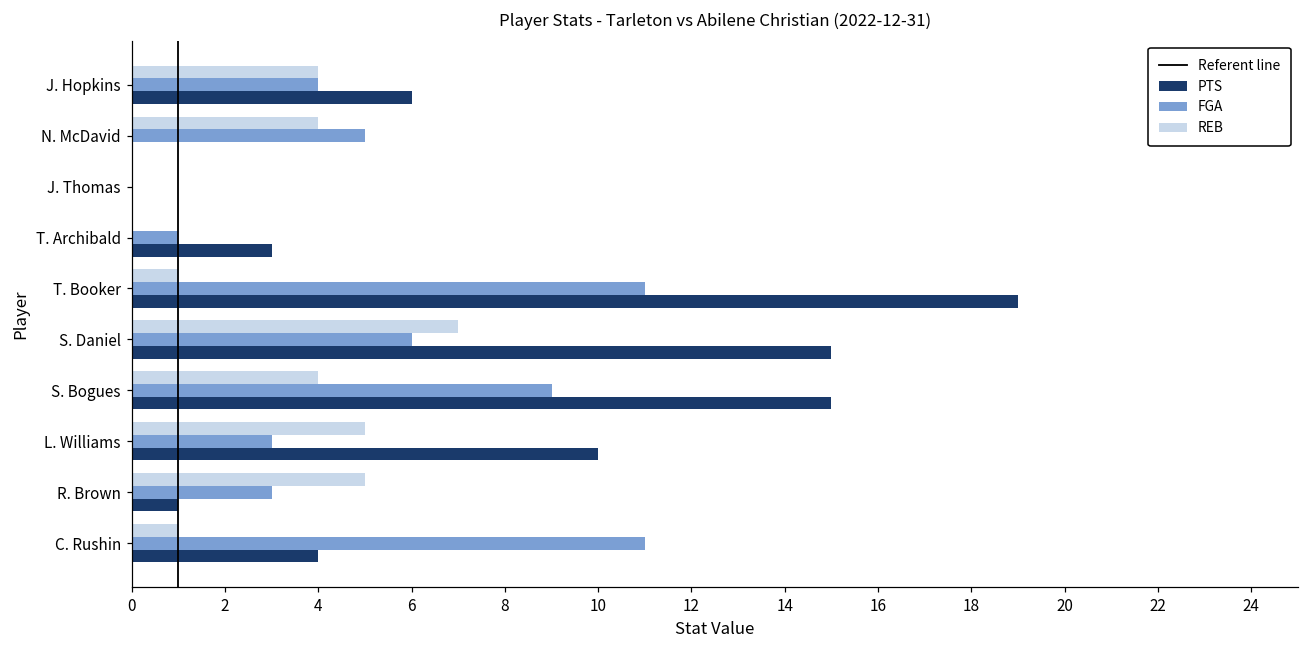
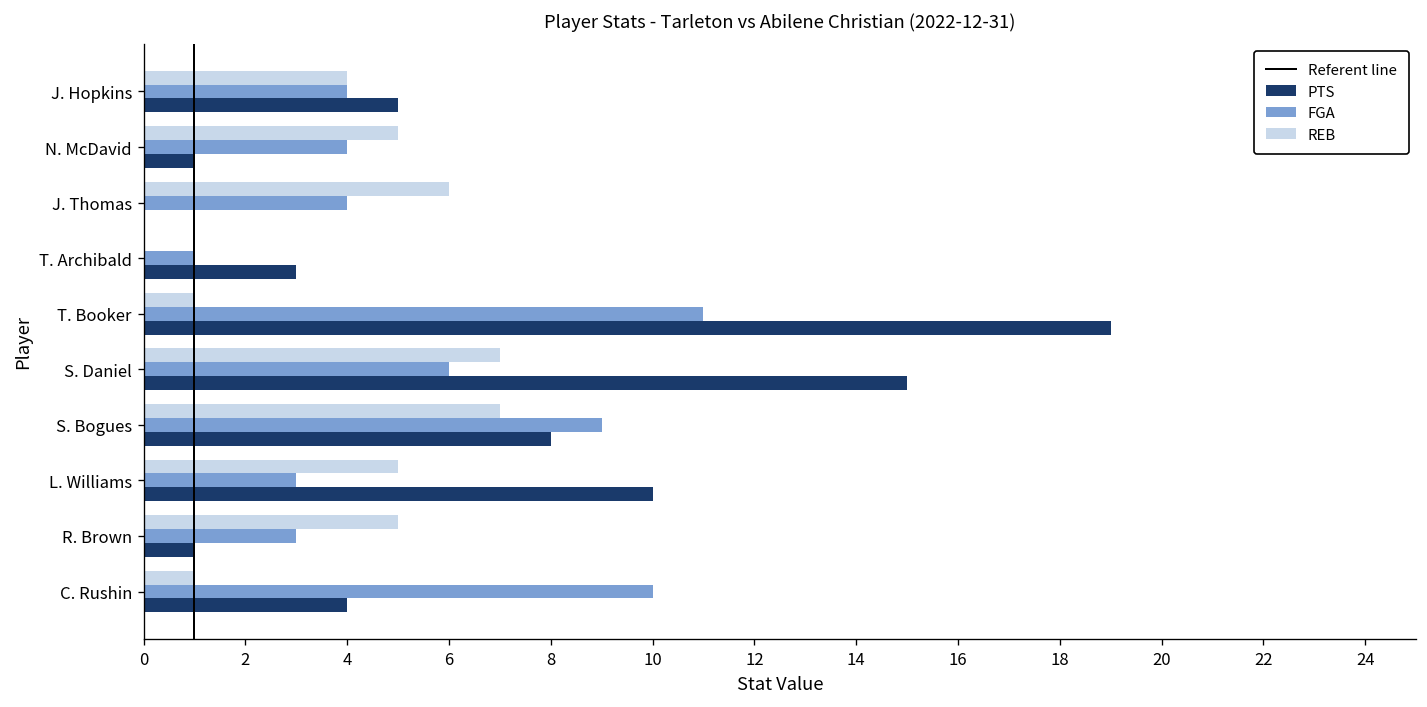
  {
    "PTS": {
-     "J. Hopkins": 6,
-     "N. McDavid": 0,
+     "J. Hopkins": 5,
+     "N. McDavid": 1,
      "J. Thomas": 0,
      "T. Archibald": 3,
      "T. Booker": 19,
      "S. Daniel": 15,
-     "S. Bogues": 15,
+     "S. Bogues": 8,
      "L. Williams": 10,
      "R. Brown": 1,
      "C. Rushin": 4
    },
    "FGA": {
      "J. Hopkins": 4,
-     "N. McDavid": 5,
-     "J. Thomas": 0,
+     "N. McDavid": 4,
+     "J. Thomas": 4,
      "T. Archibald": 1,
      "T. Booker": 11,
      "S. Daniel": 6,
      "S. Bogues": 9,
      "L. Williams": 3,
      "R. Brown": 3,
-     "C. Rushin": 11
+     "C. Rushin": 10
    },
    "REB": {
      "J. Hopkins": 4,
-     "N. McDavid": 4,
-     "J. Thomas": 0,
+     "N. McDavid": 5,
+     "J. Thomas": 6,
      "T. Archibald": 0,
      "T. Booker": 1,
      "S. Daniel": 7,
-     "S. Bogues": 4,
+     "S. Bogues": 7,
      "L. Williams": 5,
      "R. Brown": 5,
      "C. Rushin": 1
    }
  }
